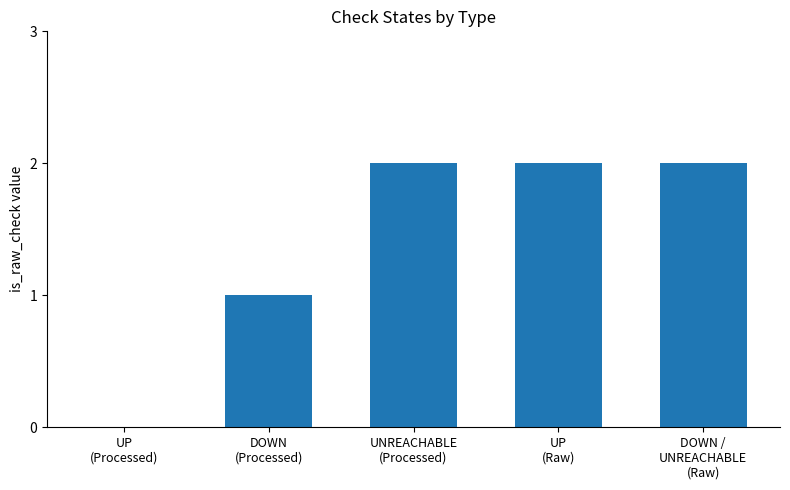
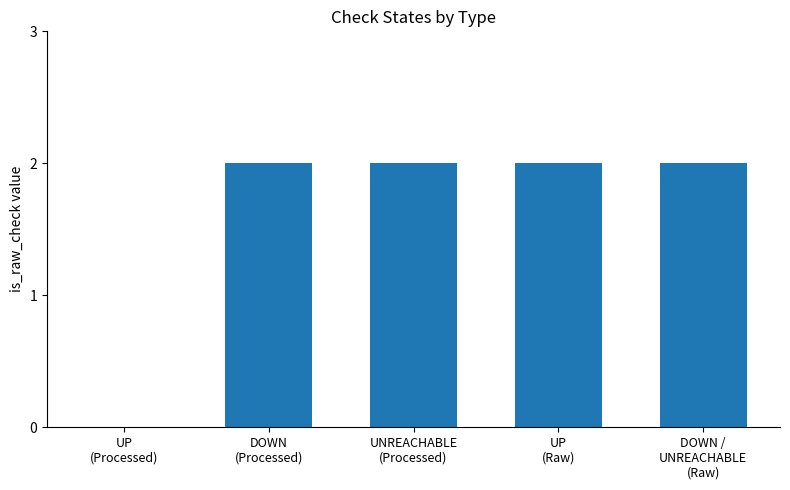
  {
    "UP (Processed)": 0,
-   "DOWN (Processed)": 1,
+   "DOWN (Processed)": 2,
    "UNREACHABLE (Processed)": 2,
    "UP (Raw)": 2,
    "DOWN / UNREACHABLE (Raw)": 2
  }
